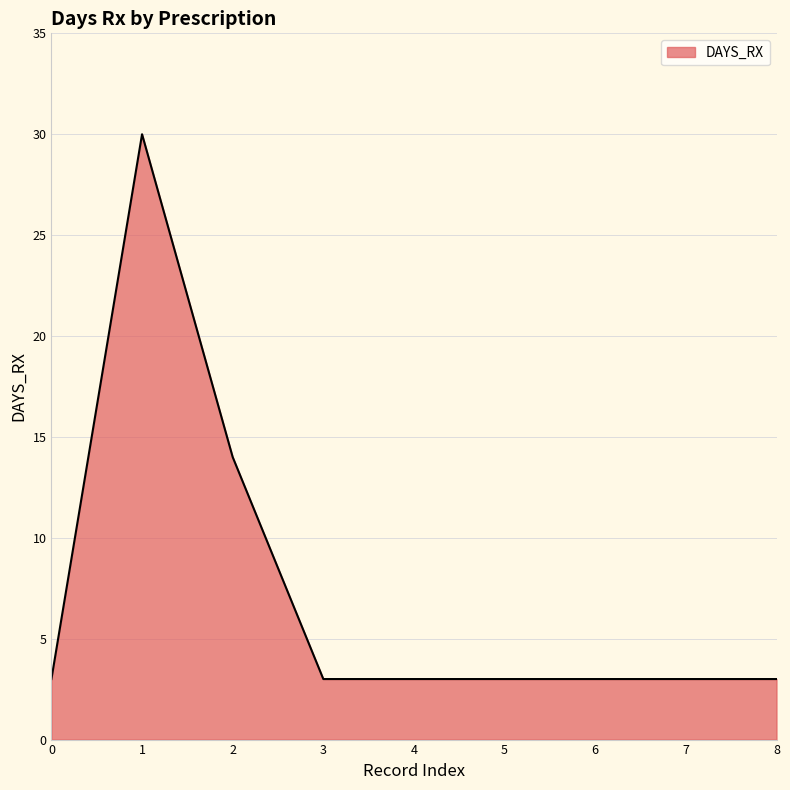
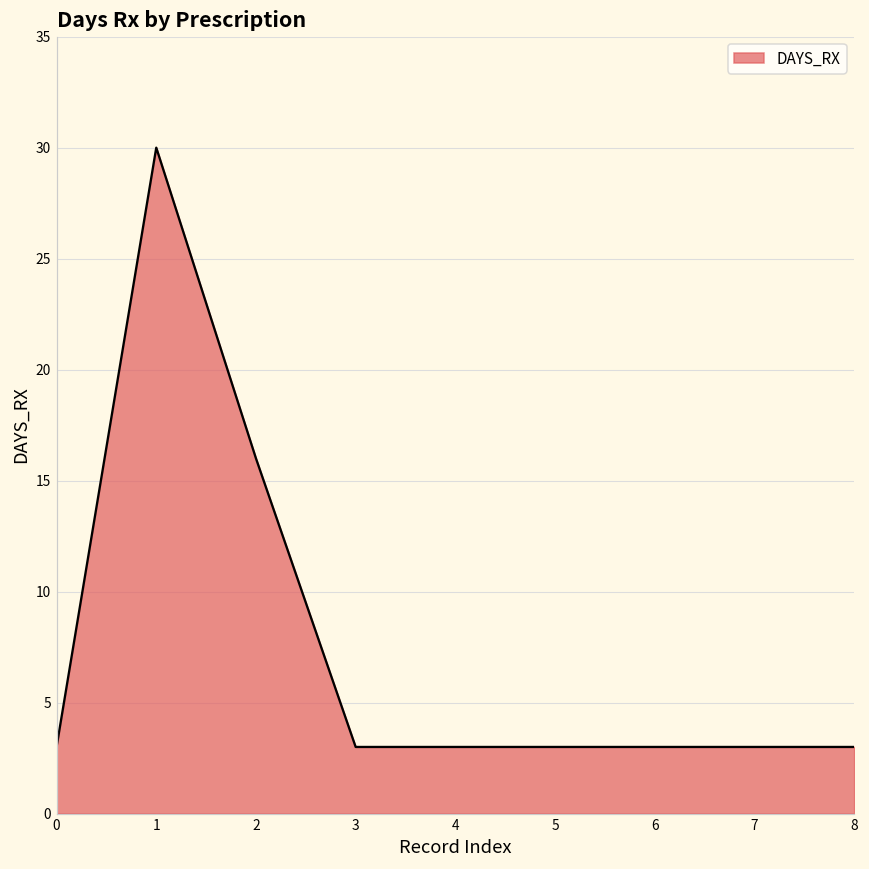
  {
    "0": 3,
    "1": 30,
-   "2": 14,
+   "2": 16,
    "3": 3,
    "4": 3,
    "5": 3,
    "6": 3,
    "7": 3,
    "8": 3
  }
